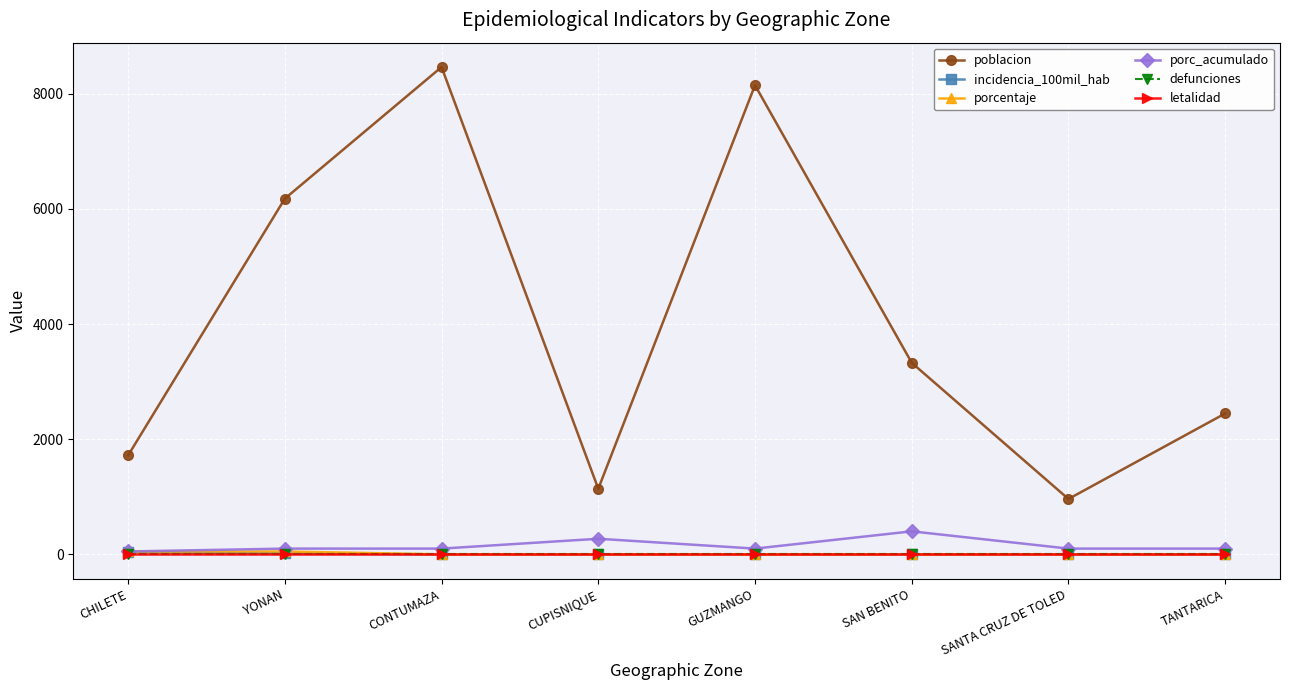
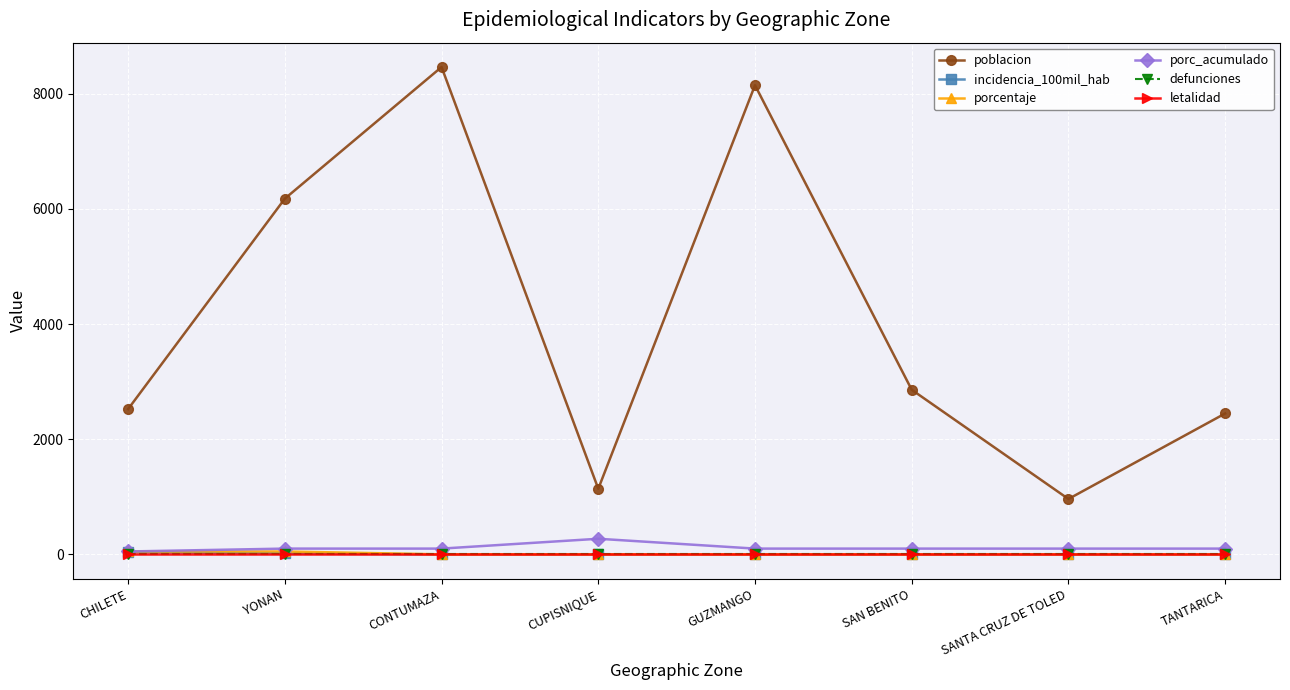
  {
    "poblacion": {
-     "CHILETE": 1700,
+     "CHILETE": 2500,
      "YONAN": 6200,
      "CONTUMAZA": 8500,
      "CUPISNIQUE": 1100,
      "GUZMANGO": 8100,
-     "SAN BENITO": 3300,
+     "SAN BENITO": 2900,
      "SANTA CRUZ DE TOLED": 1000,
      "TANTARICA": 2400
    },
    "porc_acumulado": {
      "YONAN": 100,
      "CONTUMAZA": 100,
      "CUPISNIQUE": 300,
      "GUZMANGO": 100,
-     "SAN BENITO": 400,
+     "SAN BENITO": 100,
      "SANTA CRUZ DE TOLED": 100,
      "TANTARICA": 100
    }
  }
